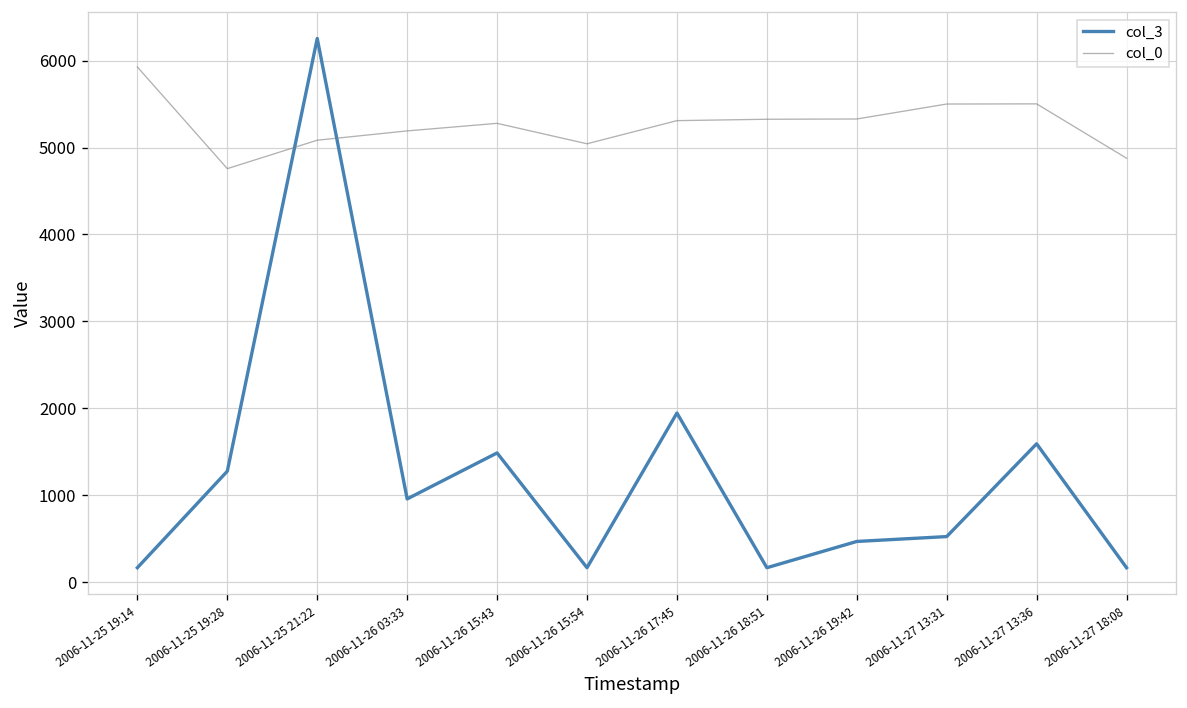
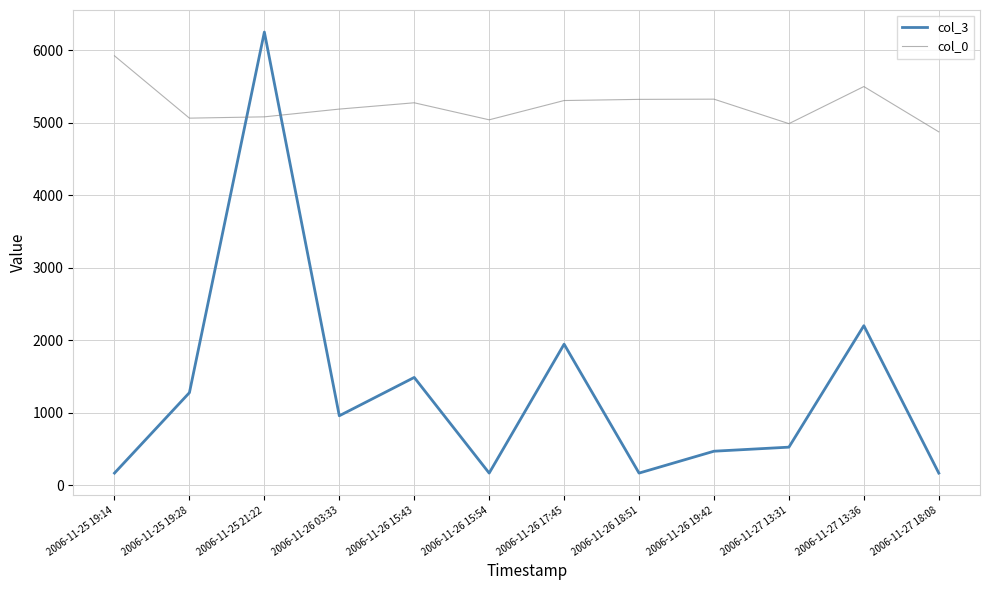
  {
    "col_3": {
      "2006-11-25 19:14": 200,
      "2006-11-25 19:28": 1300,
      "2006-11-25 21:22": 6300,
      "2006-11-26 03:33": 1000,
      "2006-11-26 15:43": 1500,
      "2006-11-26 15:54": 200,
      "2006-11-26 17:45": 1900,
      "2006-11-26 18:51": 200,
      "2006-11-26 19:42": 500,
      "2006-11-27 13:31": 500,
-     "2006-11-27 13:36": 1600,
+     "2006-11-27 13:36": 2200,
      "2006-11-27 18:08": 200
    },
    "col_0": {
      "2006-11-25 19:14": 5900,
-     "2006-11-25 19:28": 4800,
+     "2006-11-25 19:28": 5100,
      "2006-11-25 21:22": 5100,
      "2006-11-26 03:33": 5200,
      "2006-11-26 15:43": 5300,
      "2006-11-26 15:54": 5000,
      "2006-11-26 17:45": 5300,
      "2006-11-26 18:51": 5300,
      "2006-11-26 19:42": 5300,
-     "2006-11-27 13:31": 5500,
+     "2006-11-27 13:31": 5000,
      "2006-11-27 13:36": 5500,
      "2006-11-27 18:08": 4900
    }
  }
